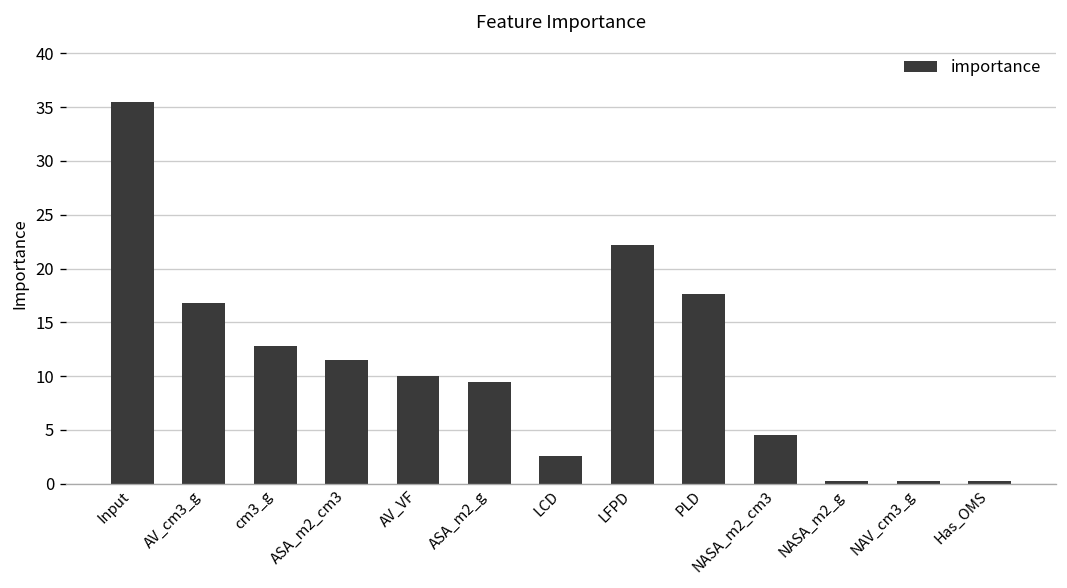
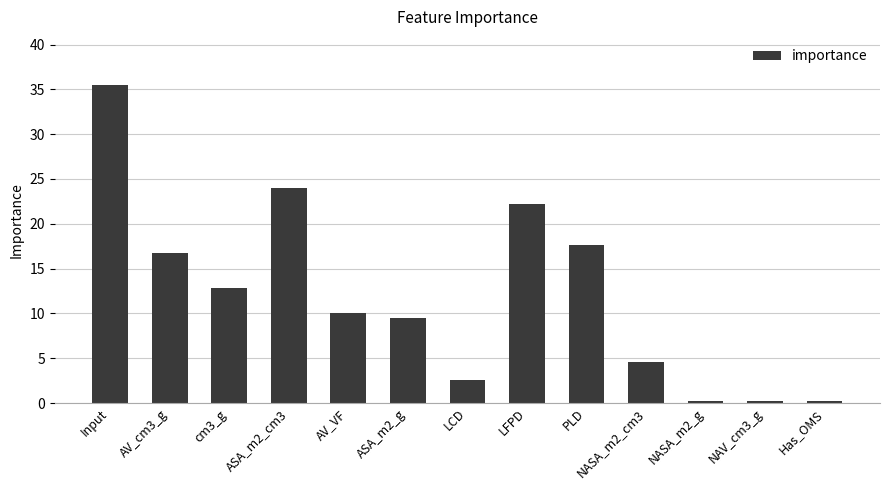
  {
    "Input": 36,
    "AV_cm3_g": 17,
    "cm3_g": 13,
-   "ASA_m2_cm3": 11,
+   "ASA_m2_cm3": 24,
    "AV_VF": 10,
    "ASA_m2_g": 9,
    "LCD": 3,
    "LFPD": 22,
    "PLD": 18,
    "NASA_m2_cm3": 5
  }
